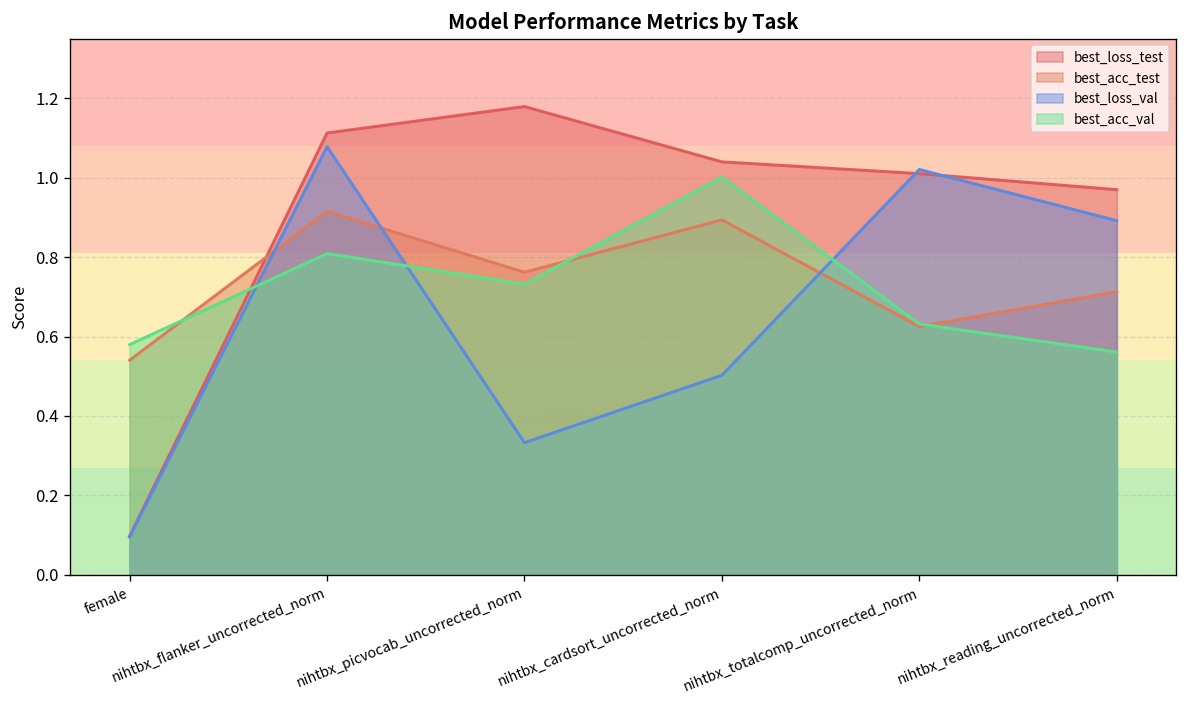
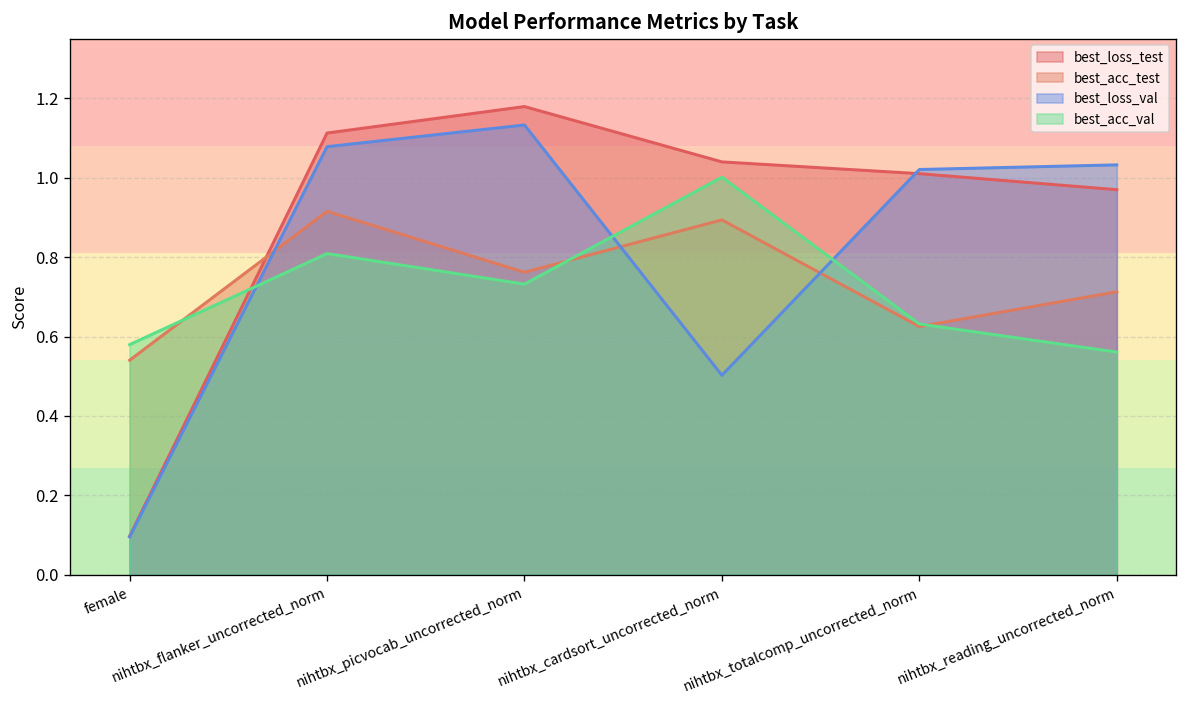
  {
    "best_loss_val": {
      "nihtbx_flanker_uncorrected_norm": 1.08,
-     "nihtbx_picvocab_uncorrected_norm": 0.33,
+     "nihtbx_picvocab_uncorrected_norm": 1.13,
      "nihtbx_cardsort_uncorrected_norm": 0.50,
      "nihtbx_totalcomp_uncorrected_norm": 1.02,
-     "nihtbx_reading_uncorrected_norm": 0.89
+     "nihtbx_reading_uncorrected_norm": 1.03
    },
    "best_acc_val": {
      "female": 0.58,
      "nihtbx_flanker_uncorrected_norm": 0.81,
      "nihtbx_picvocab_uncorrected_norm": 0.73,
      "nihtbx_cardsort_uncorrected_norm": 1.00,
      "nihtbx_reading_uncorrected_norm": 0.56
    }
  }
